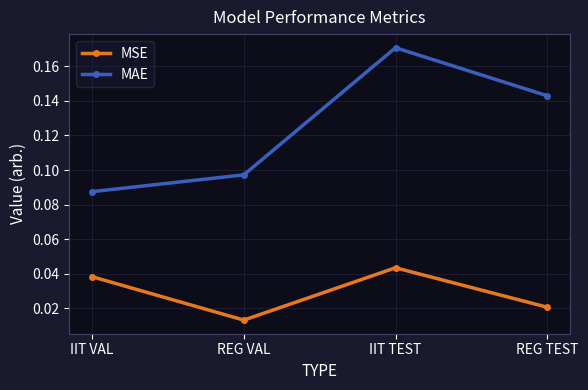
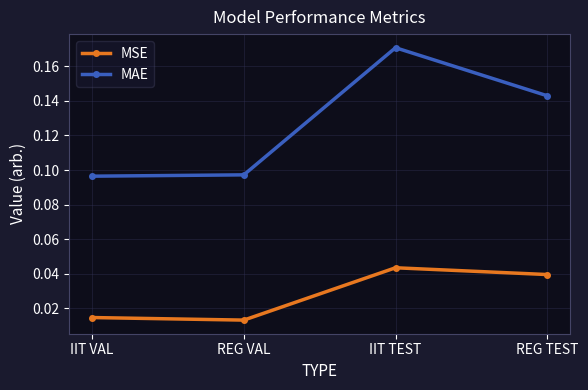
  {
    "MSE": {
-     "IIT VAL": 0.038,
+     "IIT VAL": 0.015,
      "REG VAL": 0.013,
      "IIT TEST": 0.043,
-     "REG TEST": 0.021
+     "REG TEST": 0.040
    },
    "MAE": {
-     "IIT VAL": 0.088,
+     "IIT VAL": 0.096,
      "REG VAL": 0.097,
      "IIT TEST": 0.171,
      "REG TEST": 0.143
    }
  }
